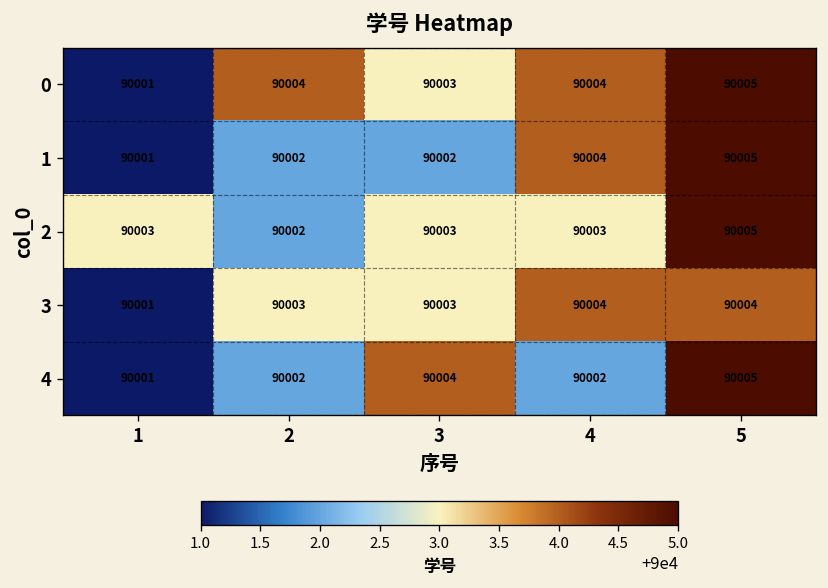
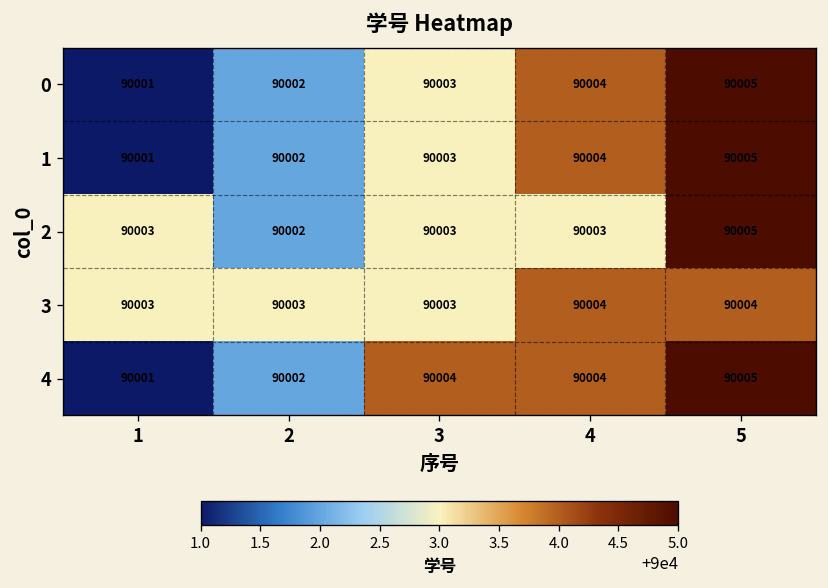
  {
    "0": {
      "1": 90001,
-     "2": 90004,
+     "2": 90002,
      "3": 90003,
      "4": 90004,
      "5": 90005
    },
    "1": {
      "1": 90001,
      "2": 90002,
-     "3": 90002,
+     "3": 90003,
      "4": 90004,
      "5": 90005
    },
    "2": {
      "1": 90003,
      "2": 90002,
      "3": 90003,
      "4": 90003,
      "5": 90005
    },
    "3": {
-     "1": 90001,
+     "1": 90003,
      "2": 90003,
      "3": 90003,
      "4": 90004,
      "5": 90004
    },
    "4": {
      "1": 90001,
      "2": 90002,
      "3": 90004,
-     "4": 90002,
+     "4": 90004,
      "5": 90005
    }
  }
